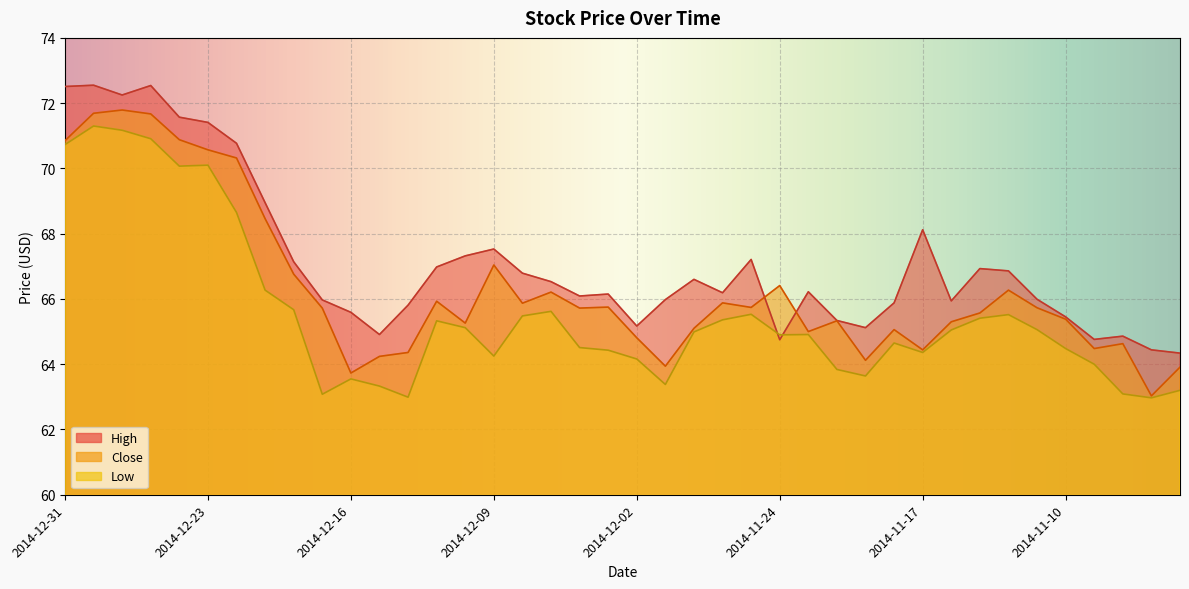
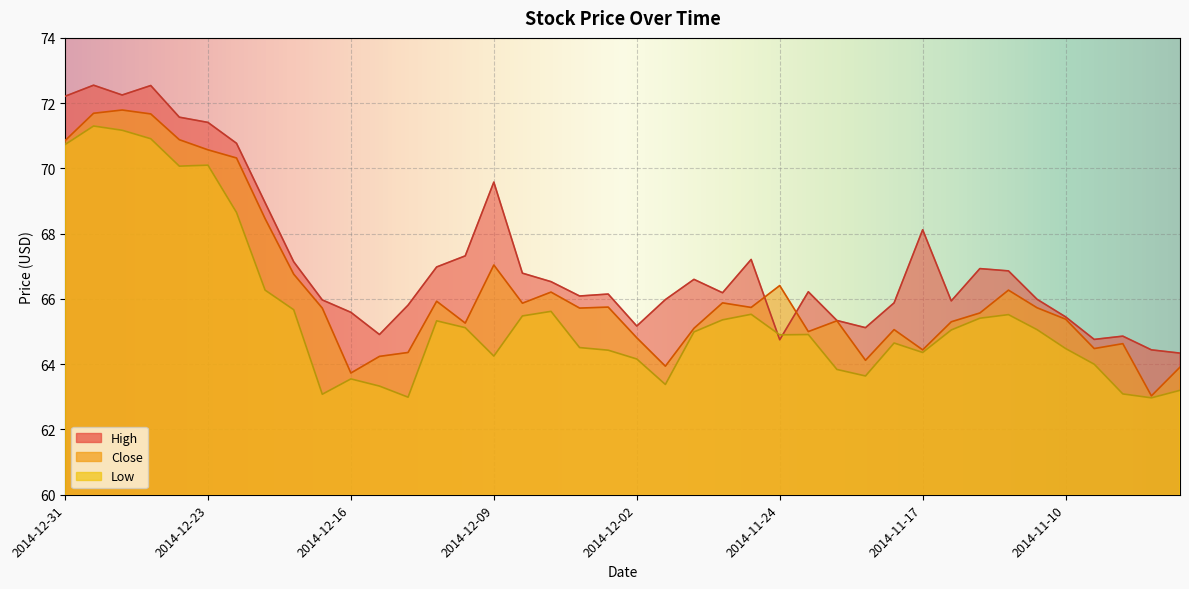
  {
    "High": {
-     "2014-12-31": 72.5,
+     "2014-12-31": 72.2,
      "2014-12-23": 71.4,
      "2014-12-16": 65.6,
-     "2014-12-09": 67.5,
+     "2014-12-09": 69.6,
      "2014-12-02": 65.2,
      "2014-11-24": 64.8,
      "2014-11-17": 68.1
    }
  }
